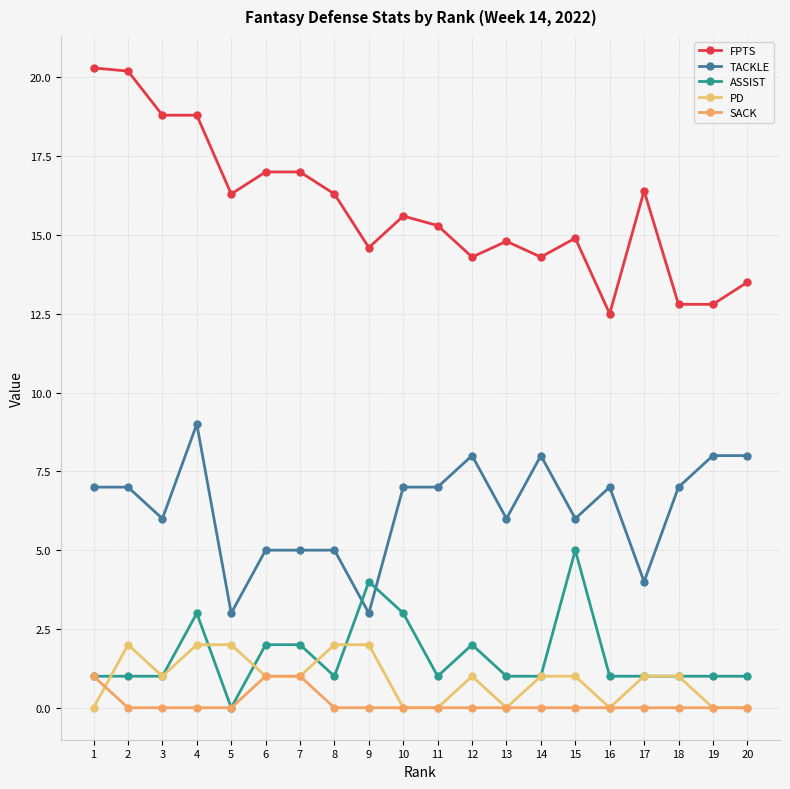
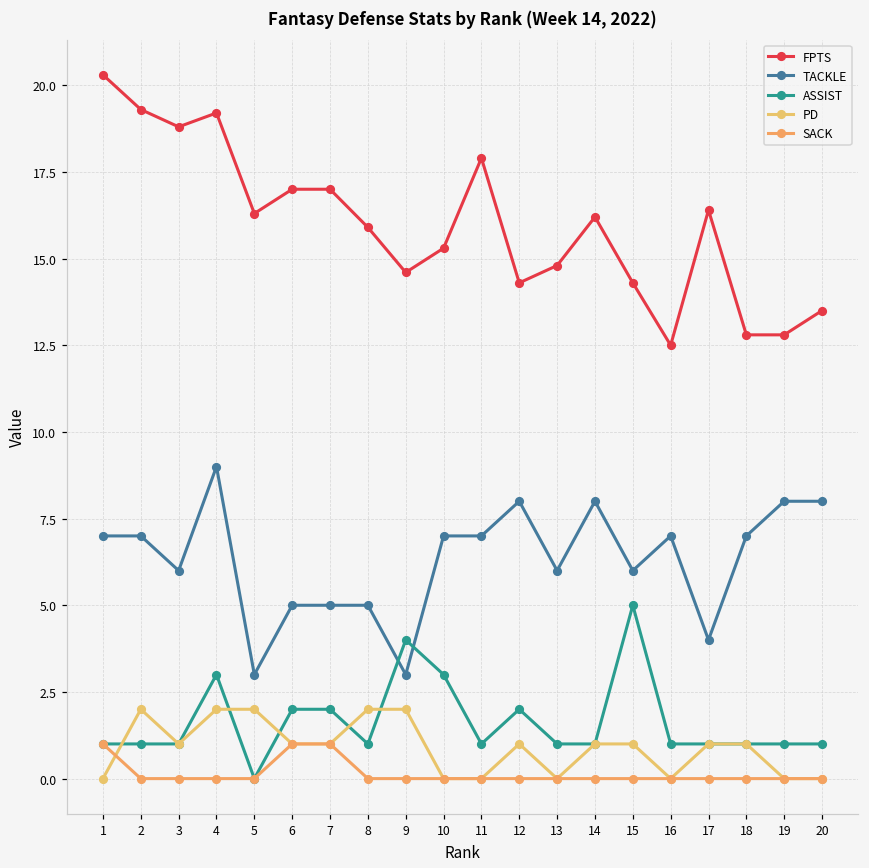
  {
    "FPTS": {
      "1": 20.3,
-     "2": 20.2,
+     "2": 19.3,
      "3": 18.8,
-     "4": 18.8,
+     "4": 19.2,
      "5": 16.3,
      "6": 17.0,
      "7": 17.0,
-     "8": 16.3,
+     "8": 15.9,
      "9": 14.6,
-     "10": 15.6,
-     "11": 15.3,
+     "10": 15.3,
+     "11": 17.9,
      "12": 14.3,
      "13": 14.8,
-     "14": 14.3,
-     "15": 14.9,
+     "14": 16.2,
+     "15": 14.3,
      "16": 12.5,
      "17": 16.4,
      "18": 12.8,
      "19": 12.8,
      "20": 13.5
    }
  }
